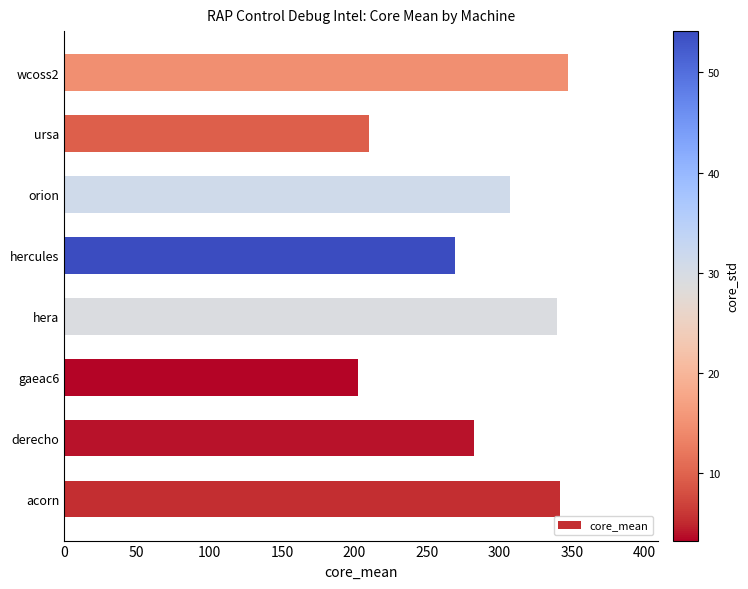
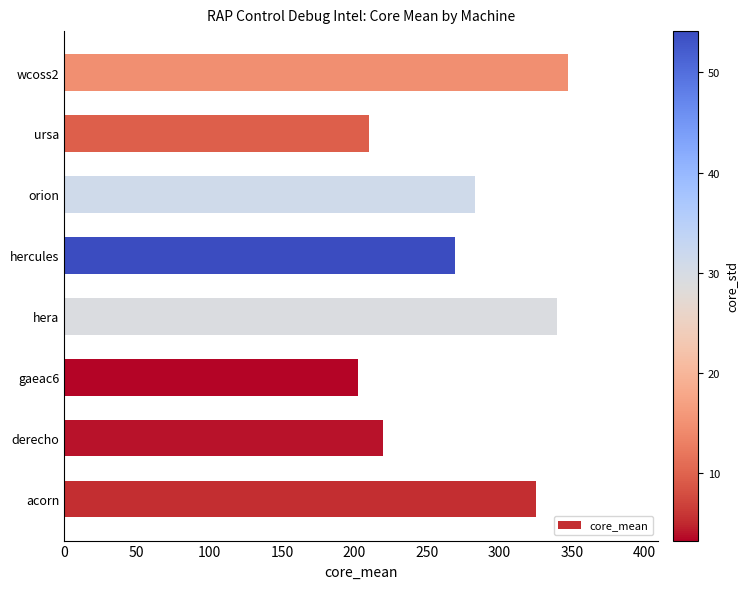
  {
    "wcoss2": 347,
    "ursa": 210,
-   "orion": 307,
+   "orion": 283,
    "hercules": 269,
    "hera": 339,
    "gaeac6": 202,
-   "derecho": 282,
-   "acorn": 342
+   "derecho": 219,
+   "acorn": 325
  }
